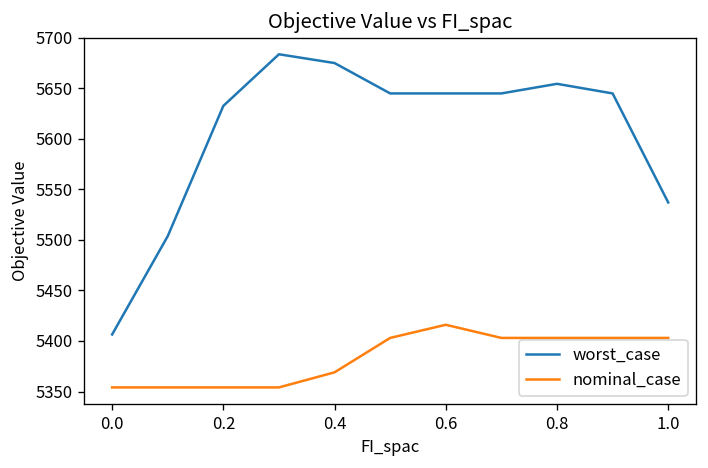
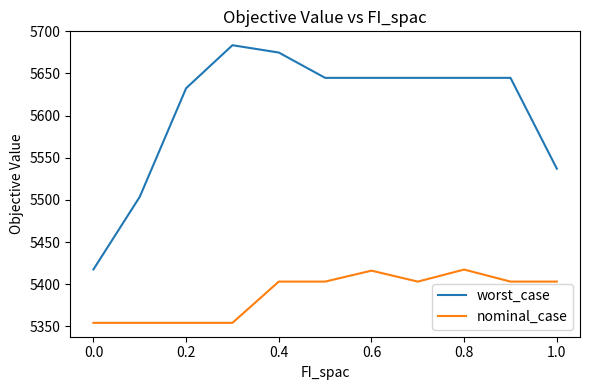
  {
    "worst_case": {
-     "0.0": 5410,
+     "0.0": 5420,
      "0.2": 5630,
      "0.4": 5670,
      "0.6": 5640,
-     "0.8": 5650,
+     "0.8": 5640,
      "1.0": 5540
    },
    "nominal_case": {
      "0.0": 5350,
      "0.2": 5350,
-     "0.4": 5370,
+     "0.4": 5400,
      "0.6": 5420,
-     "0.8": 5400,
+     "0.8": 5420,
      "1.0": 5400
    }
  }
